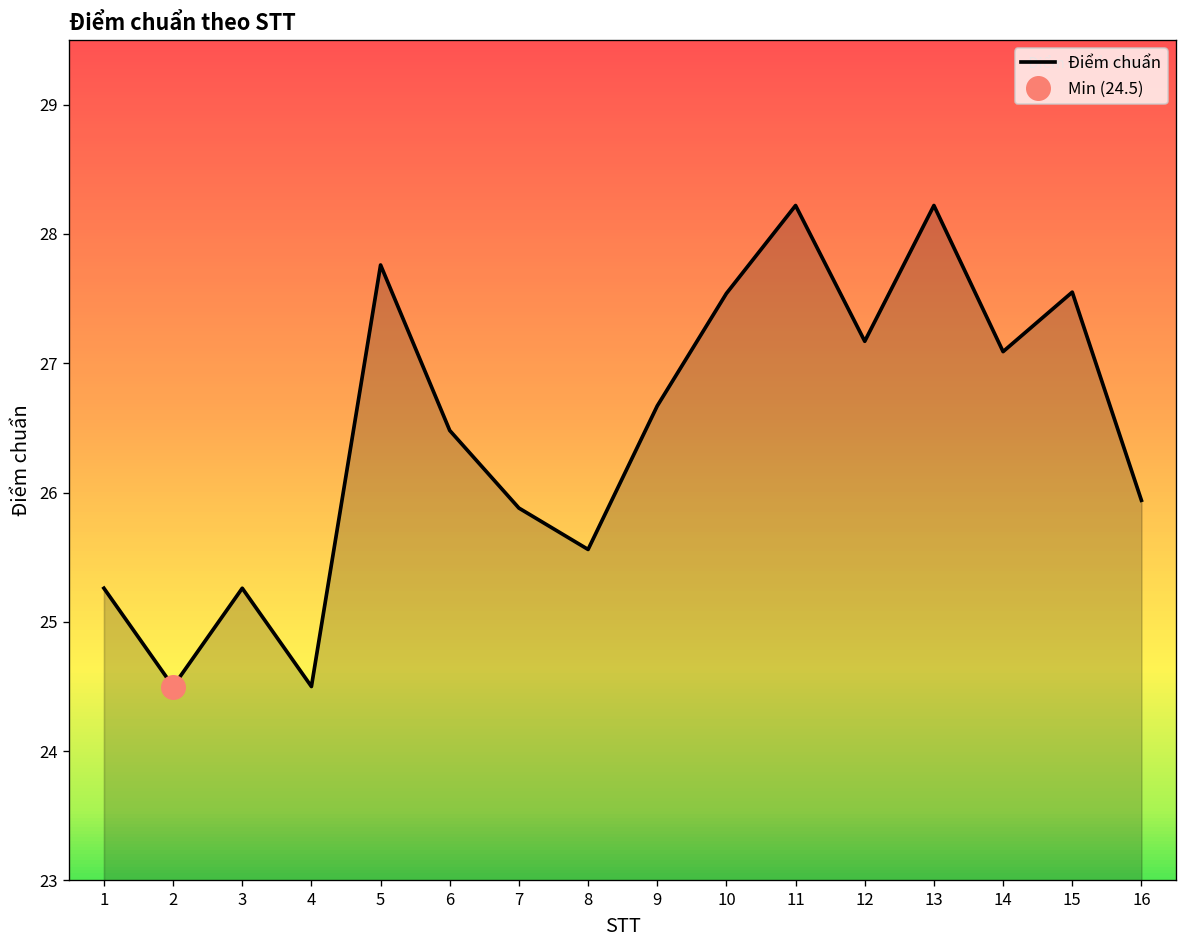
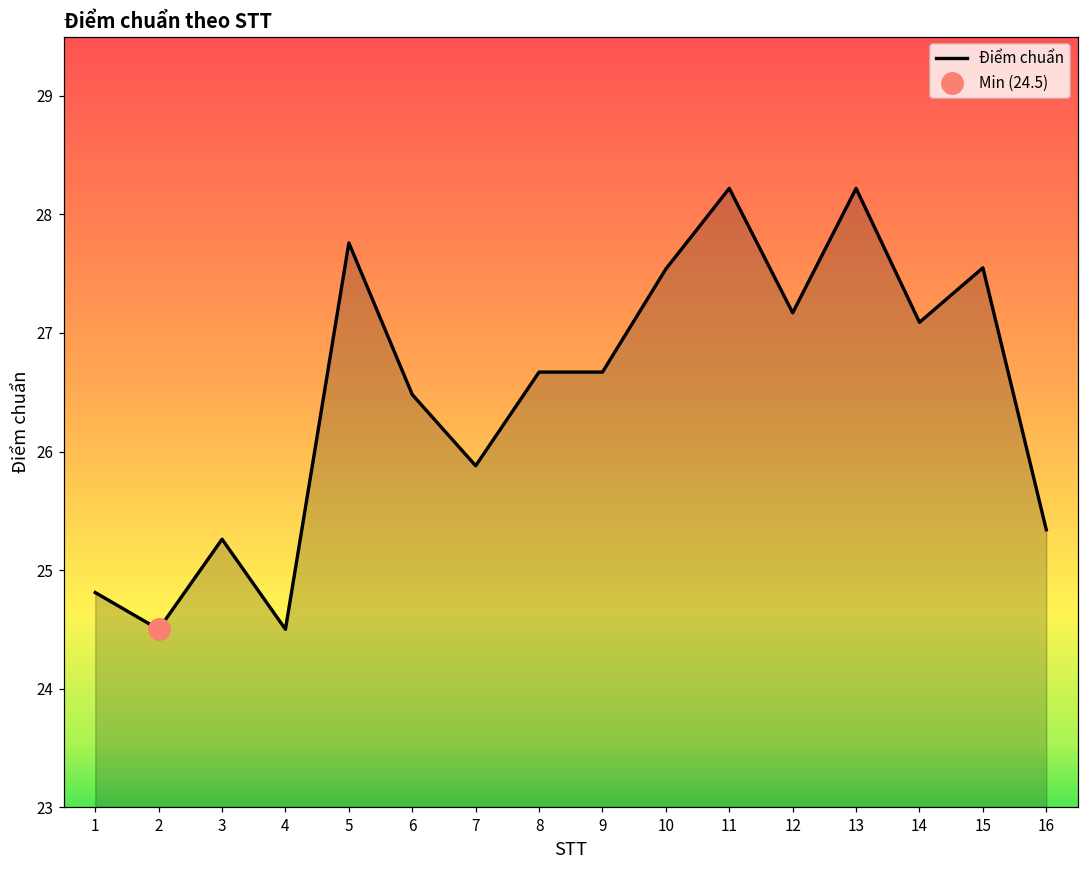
  {
    "Điểm chuẩn": {
-     "1": 25.26,
+     "1": 24.81,
      "3": 25.26,
      "4": 24.50,
      "5": 27.76,
      "6": 26.48,
      "7": 25.88,
-     "8": 25.56,
+     "8": 26.67,
      "9": 26.67,
      "10": 27.54,
      "11": 28.22,
      "12": 27.17,
      "13": 28.22,
      "14": 27.09,
      "15": 27.55,
-     "16": 25.94
+     "16": 25.34
    }
  }
